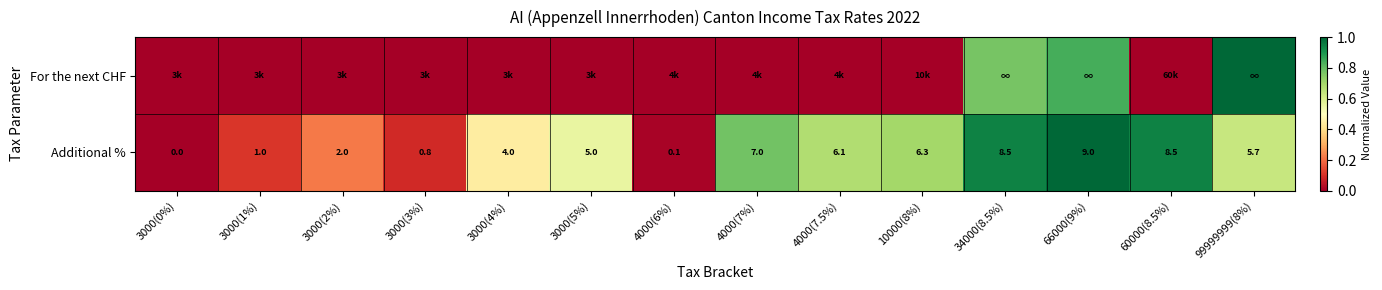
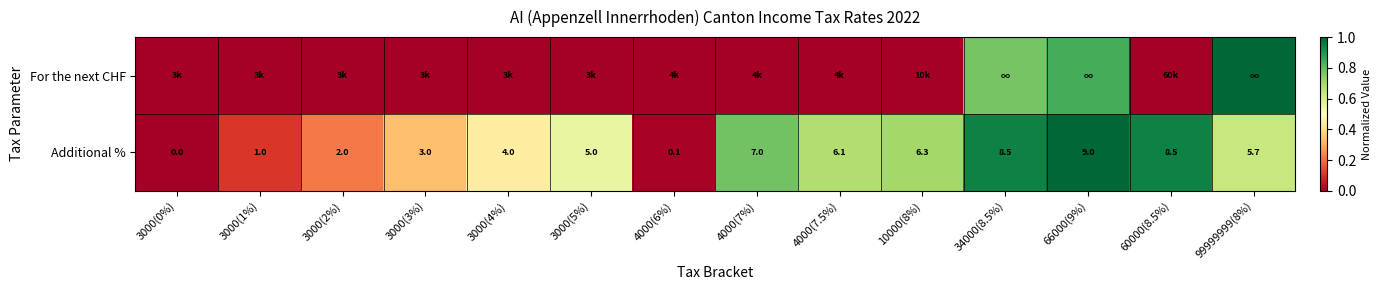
  {
    "For the next CHF": {
      "3000(0%)": "3k",
      "3000(1%)": "3k",
      "3000(2%)": "3k",
      "3000(3%)": "3k",
      "3000(4%)": "3k",
      "3000(5%)": "3k",
      "4000(6%)": "4k",
      "4000(7%)": "4k",
      "4000(7.5%)": "4k",
      "10000(8%)": "10k",
      "60000(8.5%)": "60k"
    },
    "Additional %": {
      "3000(0%)": "0.0",
      "3000(1%)": "1.0",
      "3000(2%)": "2.0",
-     "3000(3%)": "0.8",
+     "3000(3%)": "3.0",
      "3000(4%)": "4.0",
      "3000(5%)": "5.0",
      "4000(6%)": "0.1",
      "4000(7%)": "7.0",
      "4000(7.5%)": "6.1",
      "10000(8%)": "6.3",
      "34000(8.5%)": "8.5",
      "66000(9%)": "9.0",
      "60000(8.5%)": "8.5",
      "99999999(8%)": "5.7"
    }
  }
